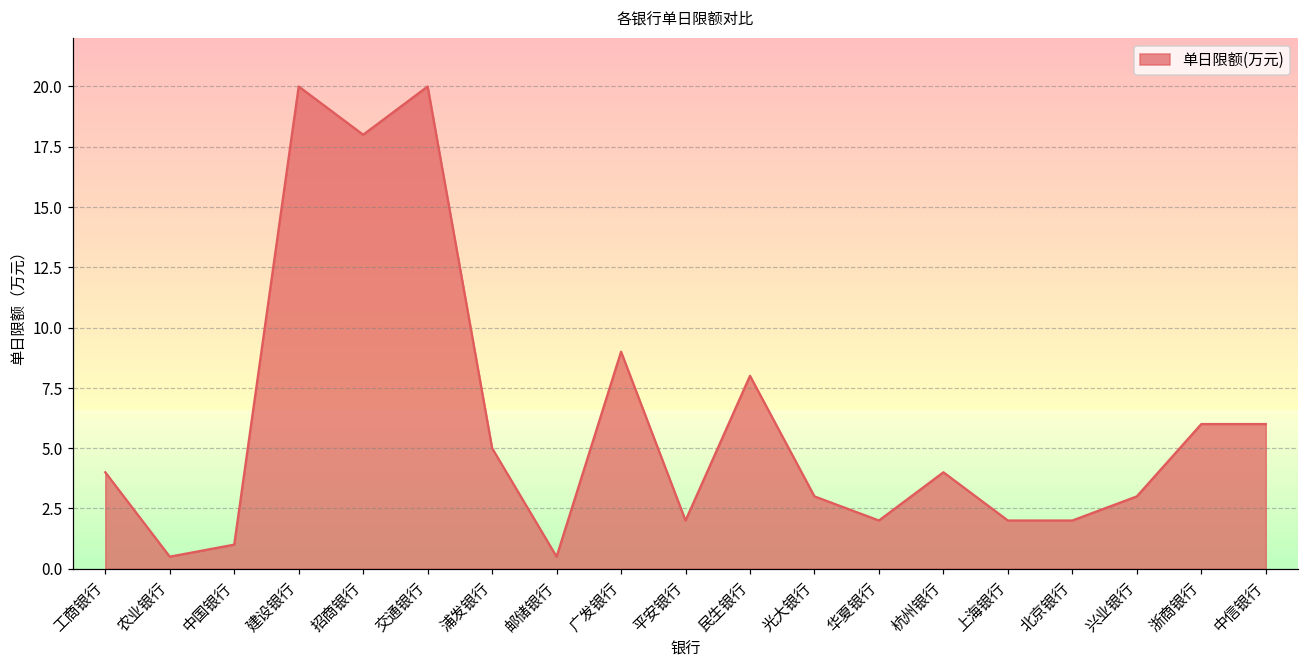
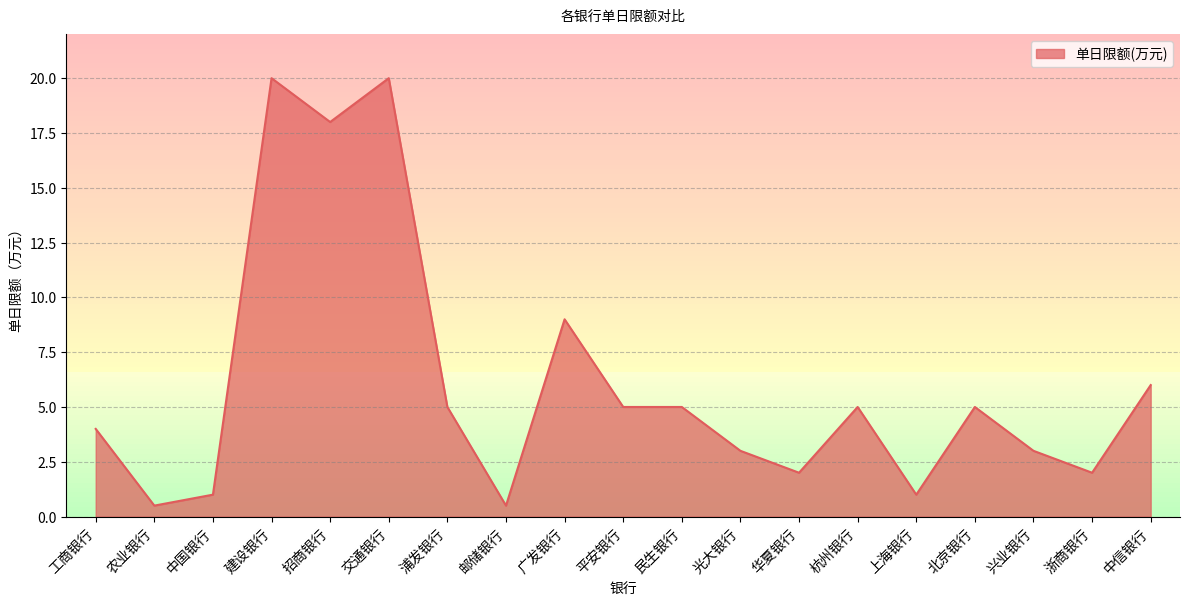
  {
    "工商银行": 4,
    "农业银行": 0.5,
    "中国银行": 1,
    "建设银行": 20,
    "招商银行": 18,
    "交通银行": 20,
    "浦发银行": 5,
    "邮储银行": 0.5,
    "广发银行": 9,
-   "平安银行": 2,
-   "民生银行": 8,
+   "平安银行": 5,
+   "民生银行": 5,
    "光大银行": 3,
    "华夏银行": 2,
-   "杭州银行": 4,
-   "上海银行": 2,
-   "北京银行": 2,
+   "杭州银行": 5,
+   "上海银行": 1,
+   "北京银行": 5,
    "兴业银行": 3,
-   "浙商银行": 6,
+   "浙商银行": 2,
    "中信银行": 6
  }
